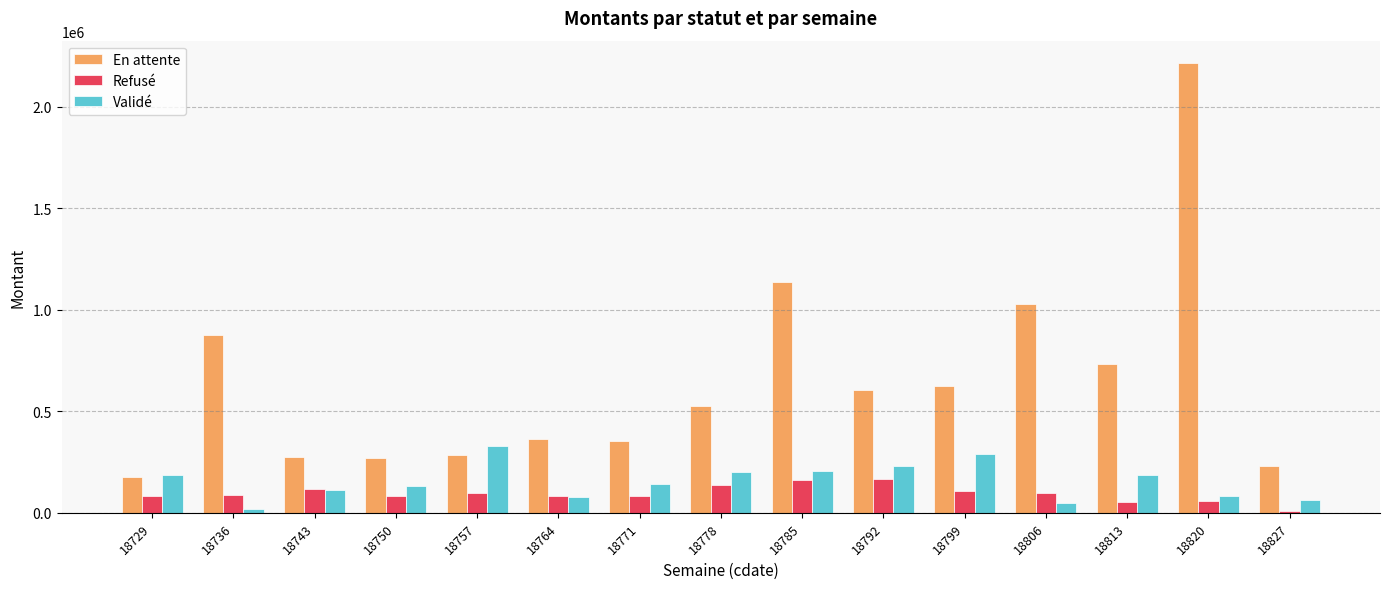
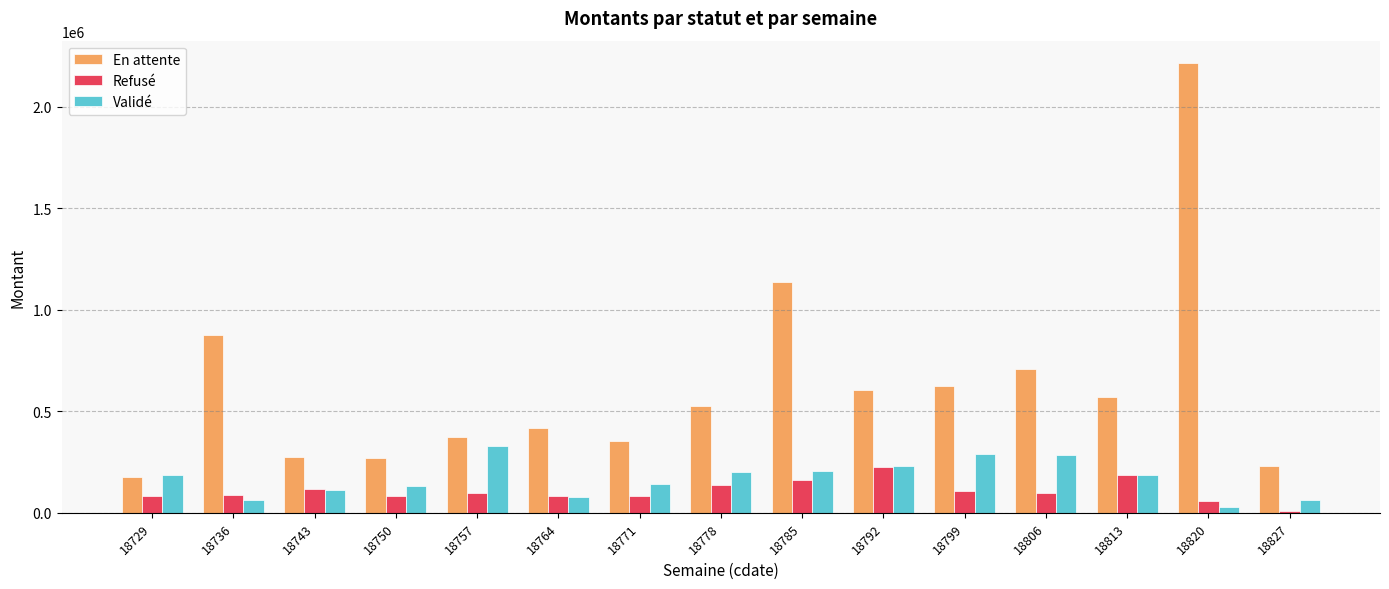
  {
    "En attente": {
      "18729": 180000,
      "18736": 870000,
      "18743": 270000,
      "18750": 270000,
-     "18757": 280000,
-     "18764": 370000,
+     "18757": 370000,
+     "18764": 420000,
      "18771": 350000,
      "18778": 530000,
      "18785": 1140000,
      "18792": 600000,
      "18799": 630000,
-     "18806": 1030000,
-     "18813": 730000,
+     "18806": 710000,
+     "18813": 570000,
      "18820": 2210000,
      "18827": 230000
    },
    "Refusé": {
      "18729": 80000,
      "18736": 90000,
      "18743": 120000,
      "18750": 80000,
      "18757": 100000,
      "18764": 80000,
      "18771": 80000,
      "18778": 140000,
      "18785": 160000,
-     "18792": 170000,
+     "18792": 230000,
      "18799": 110000,
      "18806": 100000,
-     "18813": 50000,
+     "18813": 190000,
      "18820": 60000
    },
    "Validé": {
      "18729": 180000,
-     "18736": 20000,
+     "18736": 60000,
      "18743": 110000,
      "18750": 130000,
      "18757": 330000,
      "18764": 80000,
      "18771": 140000,
      "18778": 200000,
      "18785": 210000,
      "18792": 230000,
      "18799": 290000,
-     "18806": 50000,
+     "18806": 280000,
      "18813": 190000,
-     "18820": 80000,
+     "18820": 30000,
      "18827": 60000
    }
  }
